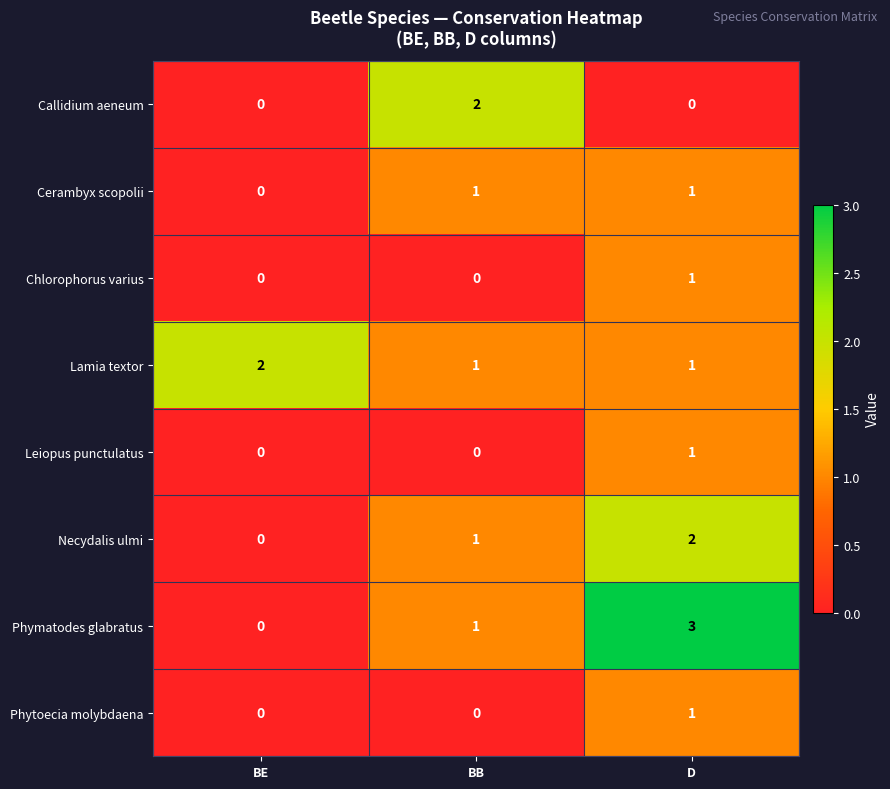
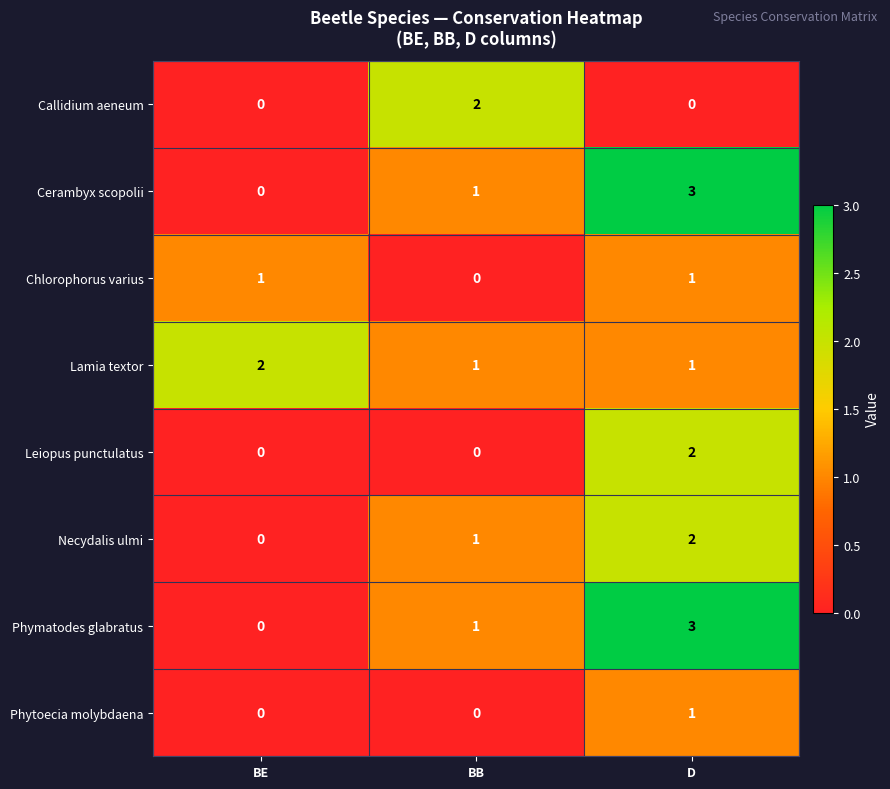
  {
    "Callidium aeneum": {
      "BE": 0,
      "BB": 2,
      "D": 0
    },
    "Cerambyx scopolii": {
      "BE": 0,
      "BB": 1,
-     "D": 1
+     "D": 3
    },
    "Chlorophorus varius": {
-     "BE": 0,
+     "BE": 1,
      "BB": 0,
      "D": 1
    },
    "Lamia textor": {
      "BE": 2,
      "BB": 1,
      "D": 1
    },
    "Leiopus punctulatus": {
      "BE": 0,
      "BB": 0,
-     "D": 1
+     "D": 2
    },
    "Necydalis ulmi": {
      "BE": 0,
      "BB": 1,
      "D": 2
    },
    "Phymatodes glabratus": {
      "BE": 0,
      "BB": 1,
      "D": 3
    },
    "Phytoecia molybdaena": {
      "BE": 0,
      "BB": 0,
      "D": 1
    }
  }
